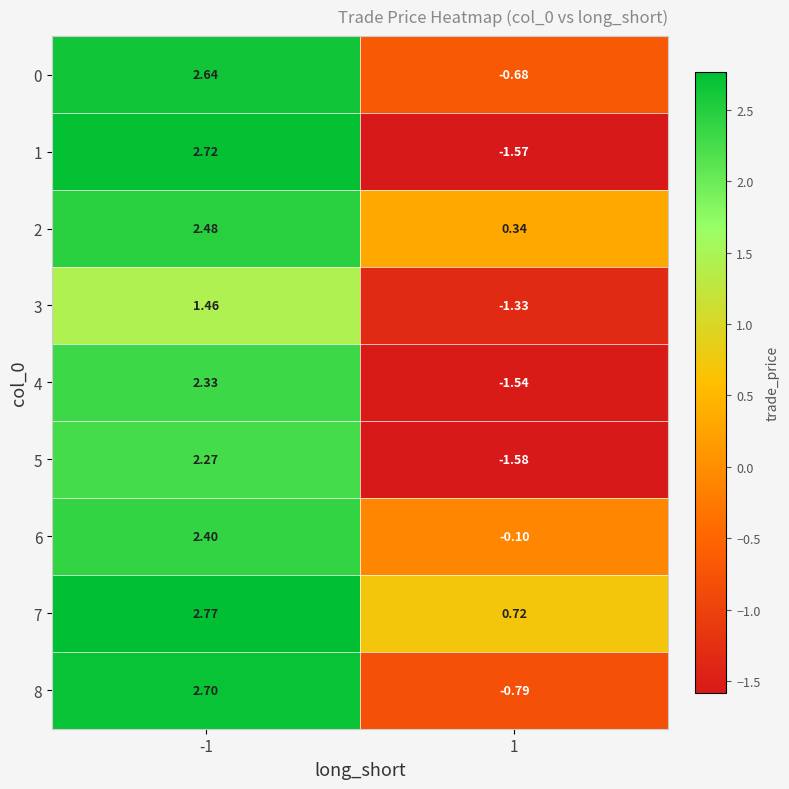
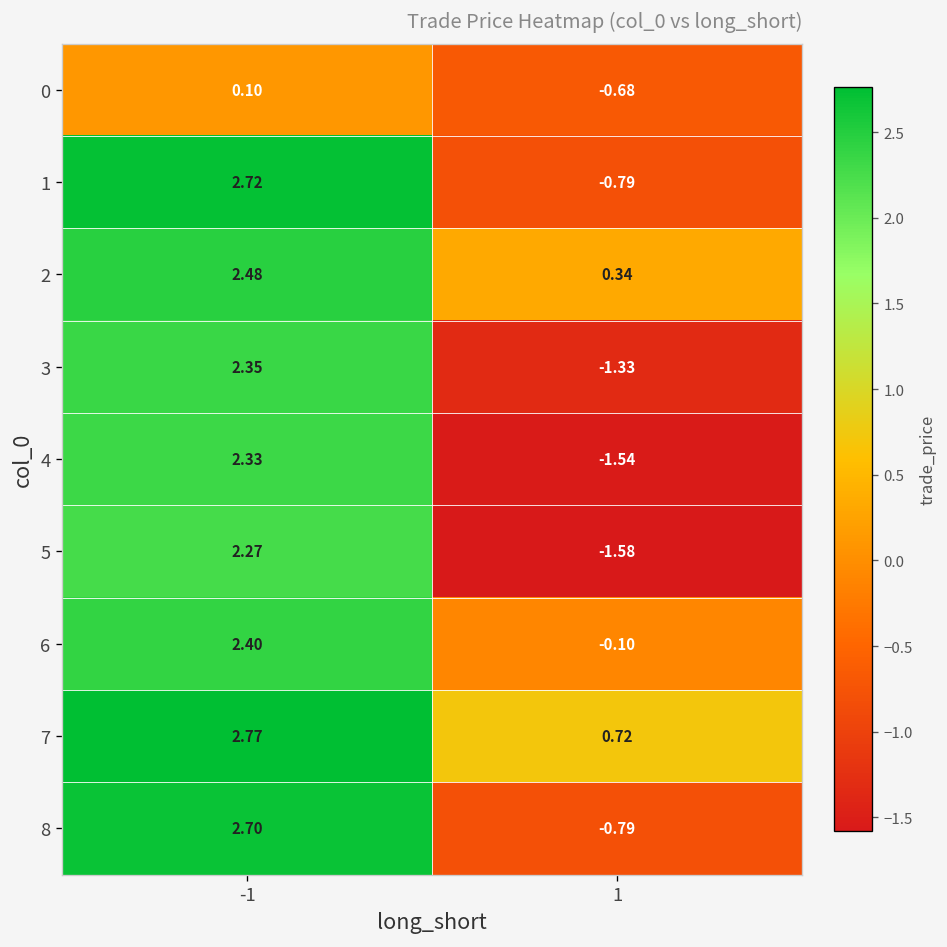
  {
    "0": {
-     "-1": 2.64,
+     "-1": 0.10,
      "1": -0.68
    },
    "1": {
      "-1": 2.72,
-     "1": -1.57
+     "1": -0.79
    },
    "2": {
      "-1": 2.48,
      "1": 0.34
    },
    "3": {
-     "-1": 1.46,
+     "-1": 2.35,
      "1": -1.33
    },
    "4": {
      "-1": 2.33,
      "1": -1.54
    },
    "5": {
      "-1": 2.27,
      "1": -1.58
    },
    "6": {
      "-1": 2.40,
      "1": -0.10
    },
    "7": {
      "-1": 2.77,
      "1": 0.72
    },
    "8": {
      "-1": 2.70,
      "1": -0.79
    }
  }
